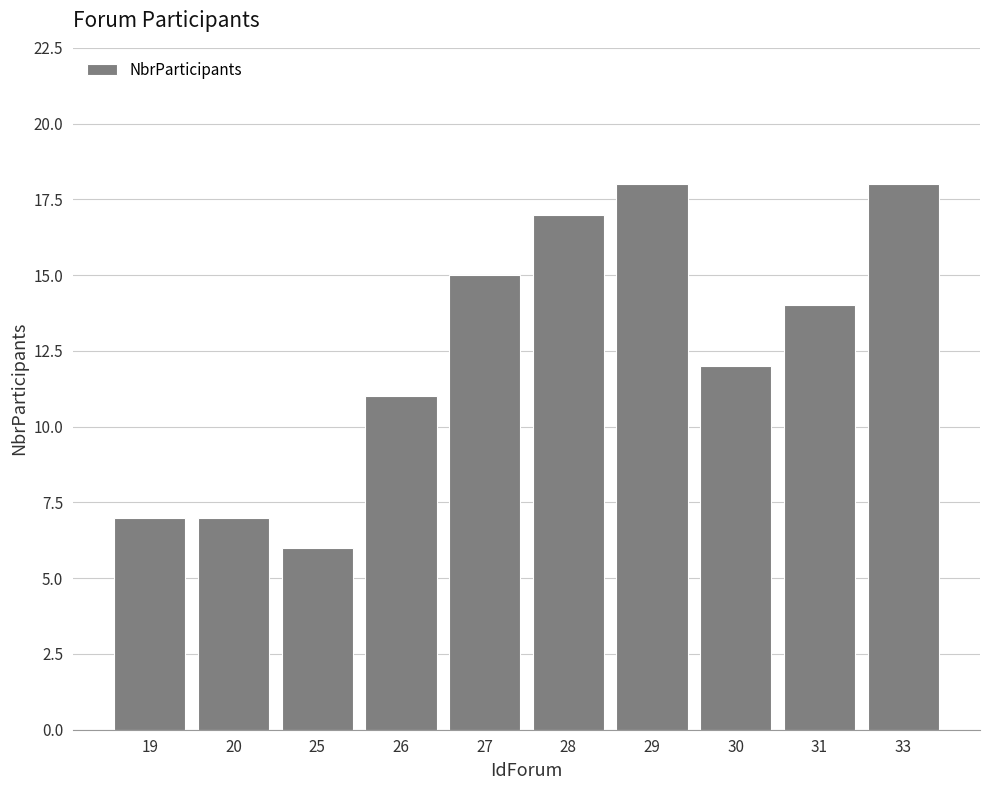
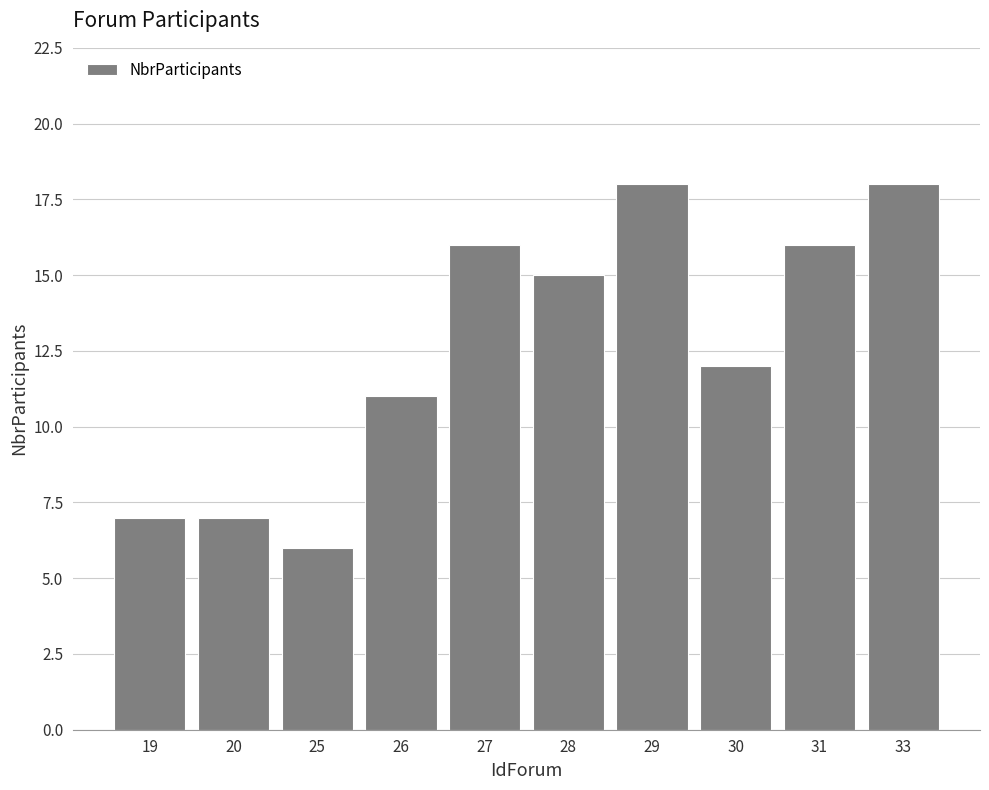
  {
    "19": 7,
    "20": 7,
    "25": 6,
    "26": 11,
-   "27": 15,
-   "28": 17,
+   "27": 16,
+   "28": 15,
    "29": 18,
    "30": 12,
-   "31": 14,
+   "31": 16,
    "33": 18
  }
